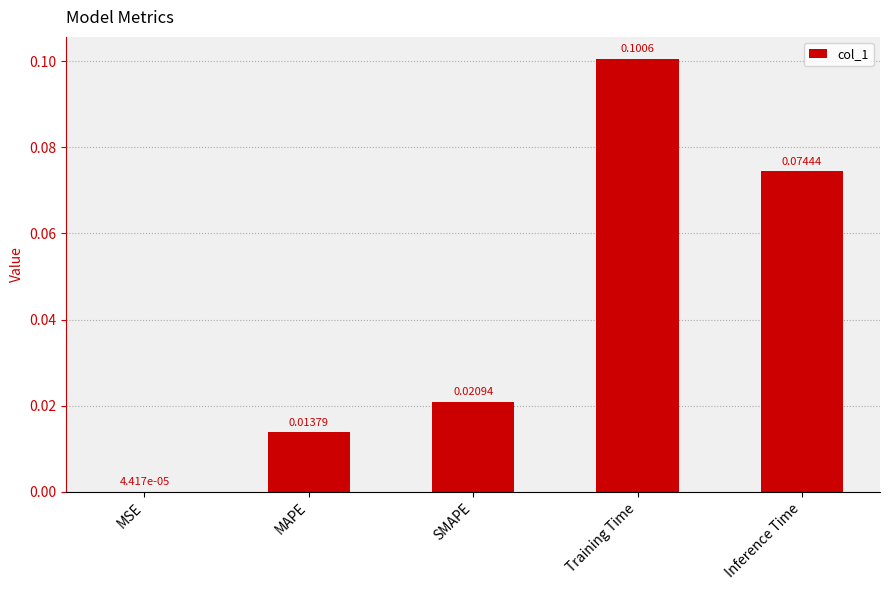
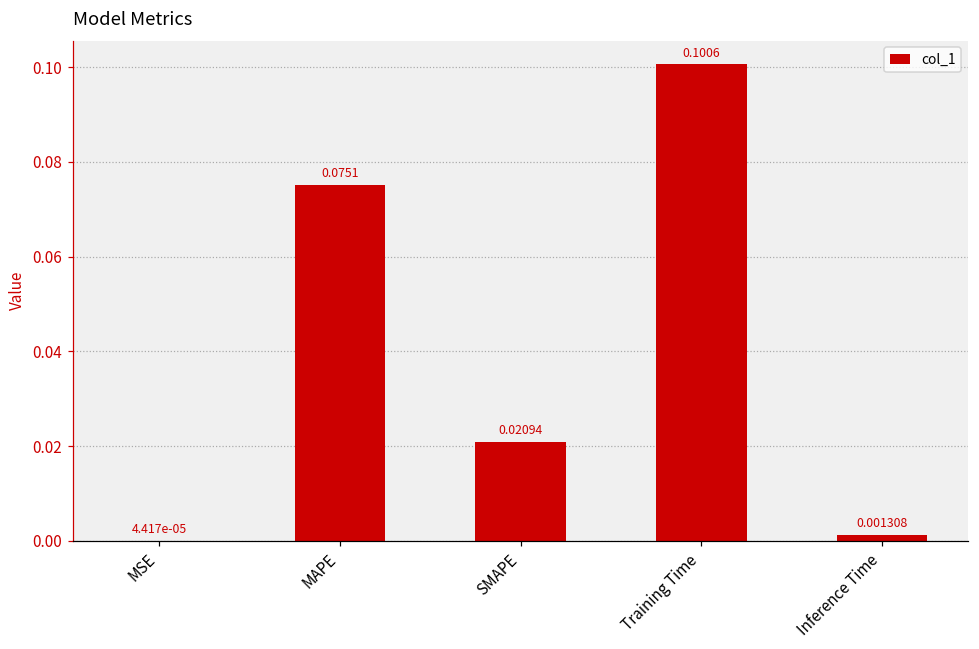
  {
    "MSE": "4.417e-05",
-   "MAPE": "0.01379",
+   "MAPE": "0.0751",
    "SMAPE": "0.02094",
    "Training Time": "0.1006",
-   "Inference Time": "0.07444"
+   "Inference Time": "0.001308"
  }
